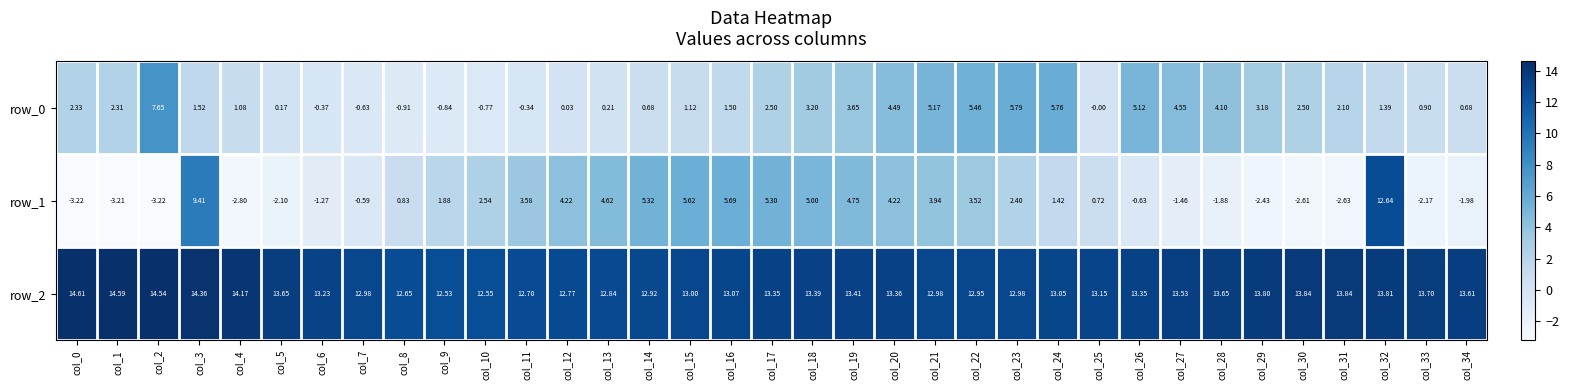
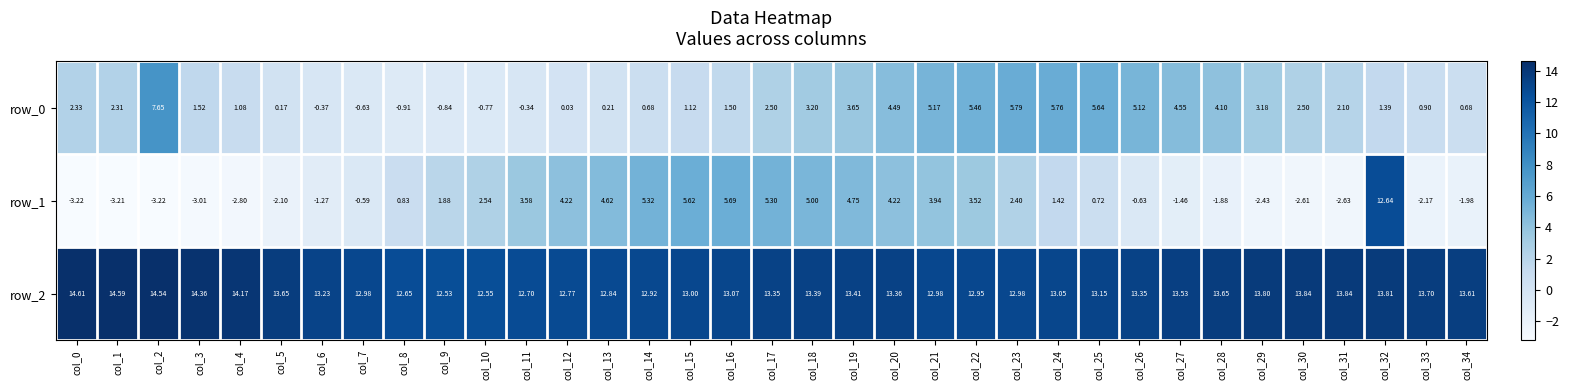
  {
    "row_0": {
      "col_0": 2.33,
      "col_1": 2.31,
      "col_2": 7.65,
      "col_3": 1.52,
      "col_4": 1.08,
      "col_5": 0.17,
      "col_6": -0.37,
      "col_7": -0.63,
      "col_8": -0.91,
      "col_9": -0.84,
      "col_10": -0.77,
      "col_11": -0.34,
      "col_12": 0.03,
      "col_13": 0.21,
      "col_14": 0.68,
      "col_15": 1.12,
      "col_16": 1.50,
      "col_17": 2.50,
      "col_18": 3.20,
      "col_19": 3.65,
      "col_20": 4.49,
      "col_21": 5.17,
      "col_22": 5.46,
      "col_23": 5.79,
      "col_24": 5.76,
-     "col_25": -0.00,
+     "col_25": 5.64,
      "col_26": 5.12,
      "col_27": 4.55,
      "col_28": 4.10,
      "col_29": 3.18,
      "col_30": 2.50,
      "col_31": 2.10,
      "col_32": 1.39,
      "col_33": 0.90,
      "col_34": 0.68
    },
    "row_1": {
      "col_0": -3.22,
      "col_1": -3.21,
      "col_2": -3.22,
-     "col_3": 9.41,
+     "col_3": -3.01,
      "col_4": -2.80,
      "col_5": -2.10,
      "col_6": -1.27,
      "col_7": -0.59,
      "col_8": 0.83,
      "col_9": 1.88,
      "col_10": 2.54,
      "col_11": 3.58,
      "col_12": 4.22,
      "col_13": 4.62,
      "col_14": 5.32,
      "col_15": 5.62,
      "col_16": 5.69,
      "col_17": 5.30,
      "col_18": 5.00,
      "col_19": 4.75,
      "col_20": 4.22,
      "col_21": 3.94,
      "col_22": 3.52,
      "col_23": 2.40,
      "col_24": 1.42,
      "col_25": 0.72,
      "col_26": -0.63,
      "col_27": -1.46,
      "col_28": -1.88,
      "col_29": -2.43,
      "col_30": -2.61,
      "col_31": -2.63,
      "col_32": 12.64,
      "col_33": -2.17,
      "col_34": -1.98
    },
    "row_2": {
      "col_0": 14.61,
      "col_1": 14.59,
      "col_2": 14.54,
      "col_3": 14.36,
      "col_4": 14.17,
      "col_5": 13.65,
      "col_6": 13.23,
      "col_7": 12.98,
      "col_8": 12.65,
      "col_9": 12.53,
      "col_10": 12.55,
      "col_11": 12.70,
      "col_12": 12.77,
      "col_13": 12.84,
      "col_14": 12.92,
      "col_15": 13.00,
      "col_16": 13.07,
      "col_17": 13.35,
      "col_18": 13.39,
      "col_19": 13.41,
      "col_20": 13.36,
      "col_21": 12.98,
      "col_22": 12.95,
      "col_23": 12.98,
      "col_24": 13.05,
      "col_25": 13.15,
      "col_26": 13.35,
      "col_27": 13.53,
      "col_28": 13.65,
      "col_29": 13.80,
      "col_30": 13.84,
      "col_31": 13.84,
      "col_32": 13.81,
      "col_33": 13.70,
      "col_34": 13.61
    }
  }
